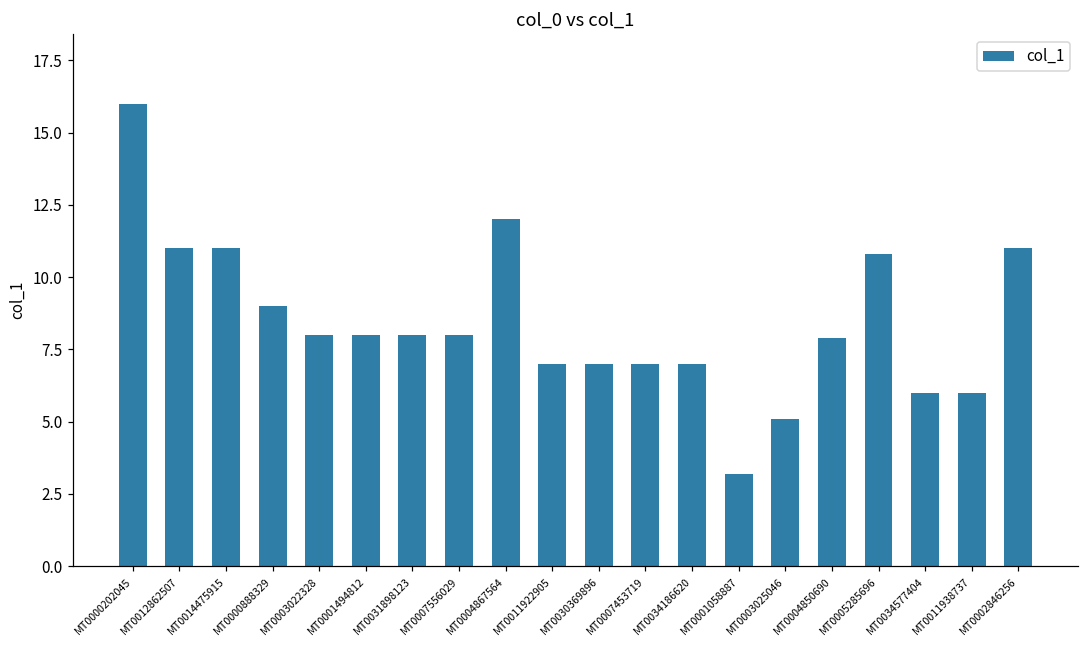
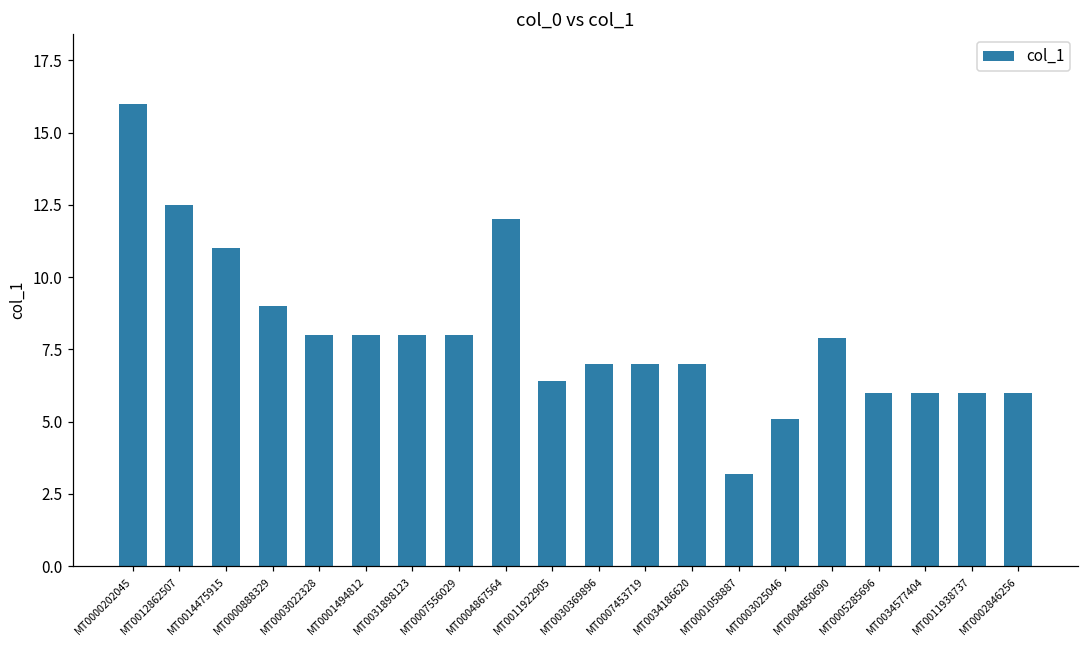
  {
    "MT0000202045": 16.0,
-   "MT0012862507": 11.0,
+   "MT0012862507": 12.5,
    "MT0014475915": 11.0,
    "MT0000888329": 9.0,
    "MT0003022328": 8.0,
    "MT0001494812": 8.0,
    "MT0031898123": 8.0,
    "MT0007556029": 8.0,
    "MT0004867564": 12.0,
-   "MT0011922905": 7.0,
+   "MT0011922905": 6.4,
    "MT0030369896": 7.0,
    "MT0007453719": 7.0,
    "MT0034186620": 7.0,
    "MT0001058887": 3.2,
    "MT0003025046": 5.1,
    "MT0004850690": 7.9,
-   "MT0005285696": 10.8,
+   "MT0005285696": 6.0,
    "MT0034577404": 6.0,
    "MT0011938737": 6.0,
-   "MT0002846256": 11
+   "MT0002846256": 6
  }
